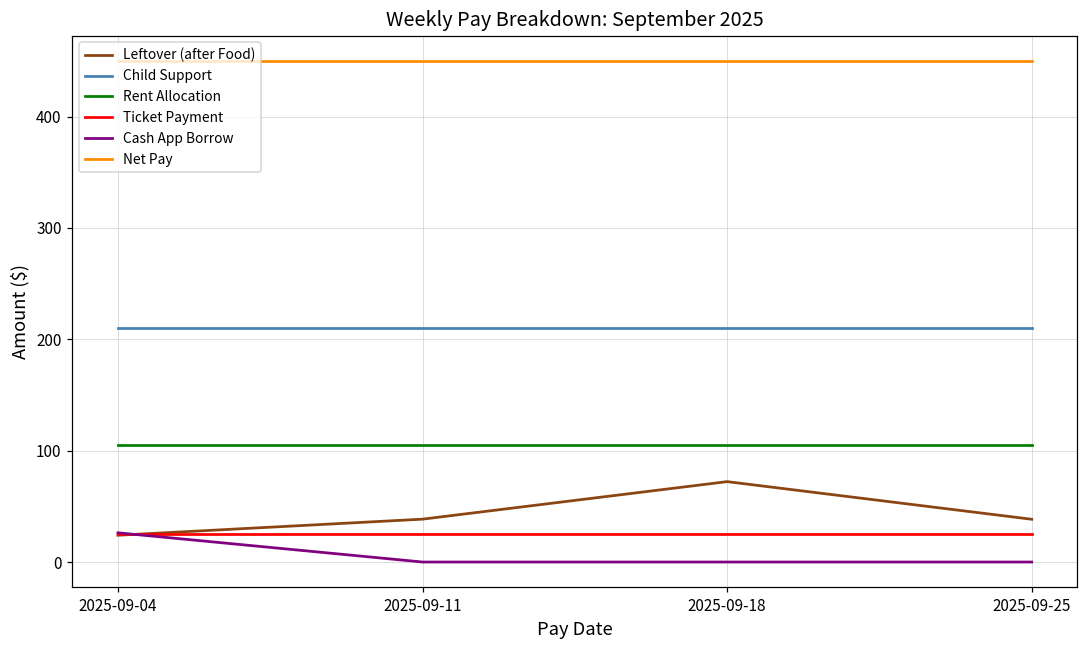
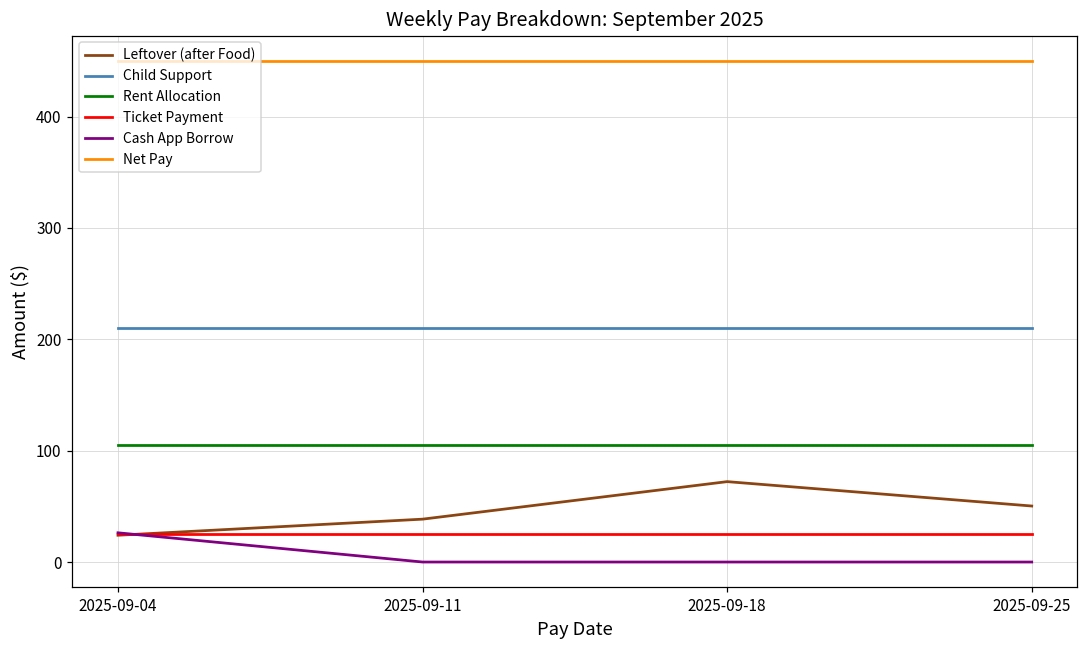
  {
    "Leftover (after Food)": {
      "2025-09-11": 39,
      "2025-09-18": 72,
-     "2025-09-25": 38
+     "2025-09-25": 50
    },
    "Child Support": {
      "2025-09-04": 210,
      "2025-09-11": 210,
      "2025-09-18": 210,
      "2025-09-25": 210
    },
    "Rent Allocation": {
      "2025-09-04": 105,
      "2025-09-11": 105,
      "2025-09-18": 105,
      "2025-09-25": 105
    },
    "Ticket Payment": {
      "2025-09-11": 25,
      "2025-09-18": 25,
      "2025-09-25": 25
    },
    "Cash App Borrow": {
      "2025-09-11": 0,
      "2025-09-18": 0,
      "2025-09-25": 0
    },
    "Net Pay": {
      "2025-09-11": 450,
      "2025-09-18": 450,
      "2025-09-25": 450
    }
  }
